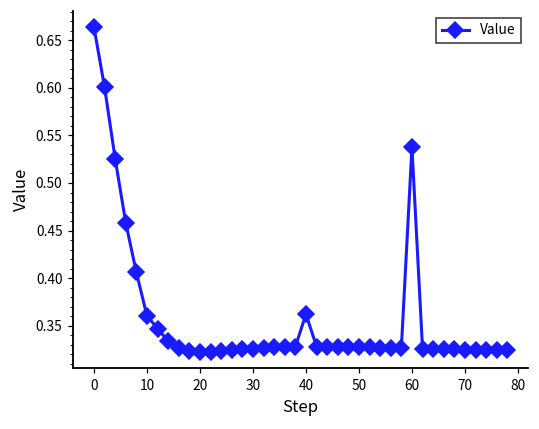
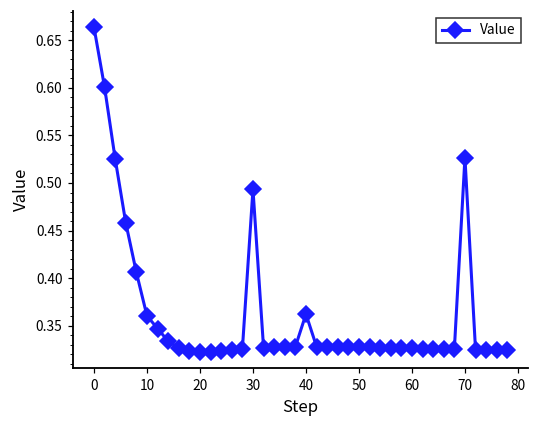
  {
    "0": 0.66,
    "10": 0.36,
    "20": 0.32,
-   "30": 0.33,
+   "30": 0.49,
    "40": 0.36,
    "50": 0.33,
-   "60": 0.54,
-   "70": 0.32
+   "60": 0.33,
+   "70": 0.53
  }
